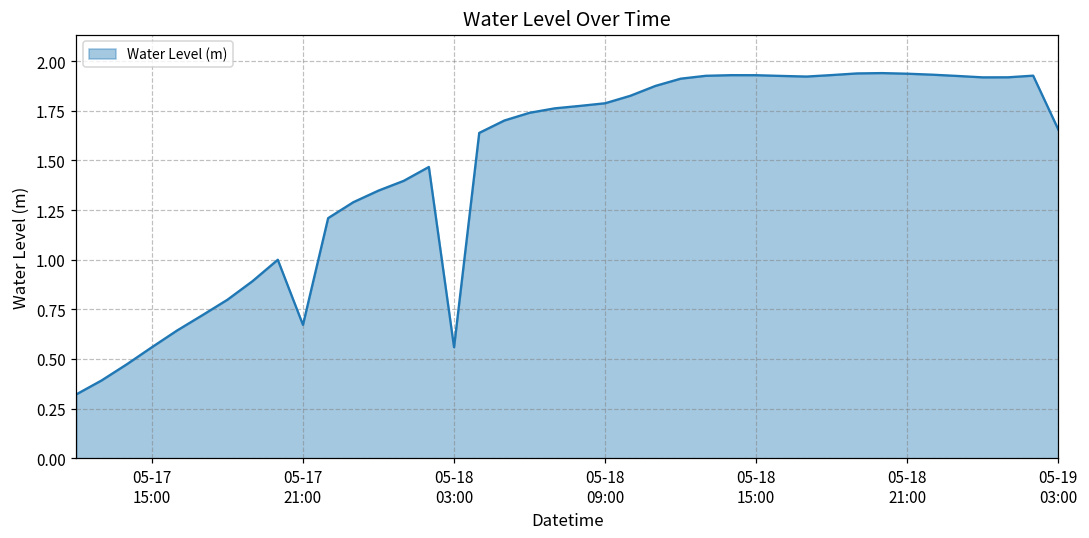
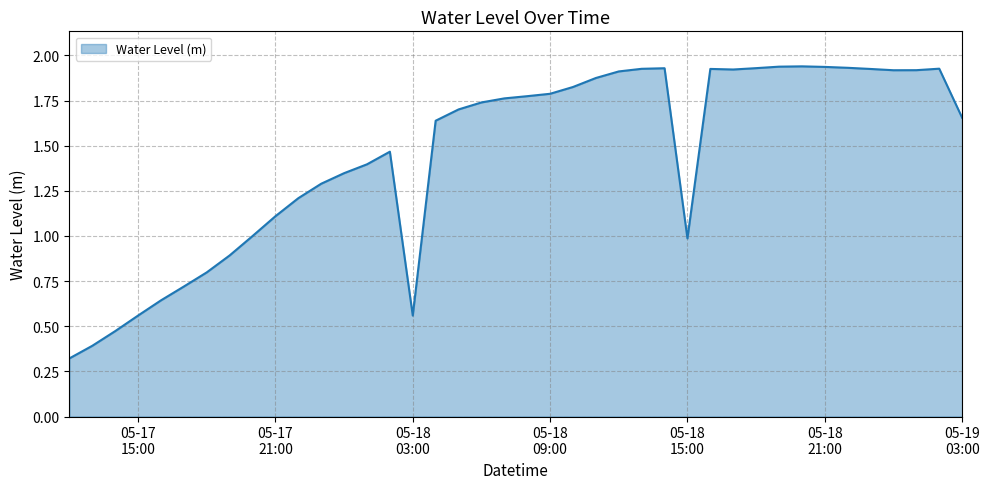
  {
    "05-17 15:00": 0.56,
-   "05-17 21:00": 0.67,
+   "05-17 21:00": 1.11,
    "05-18 03:00": 0.56,
    "05-18 09:00": 1.79,
-   "05-18 15:00": 1.93,
+   "05-18 15:00": 0.99,
    "05-18 21:00": 1.94,
    "05-19 03:00": 1.65
  }
